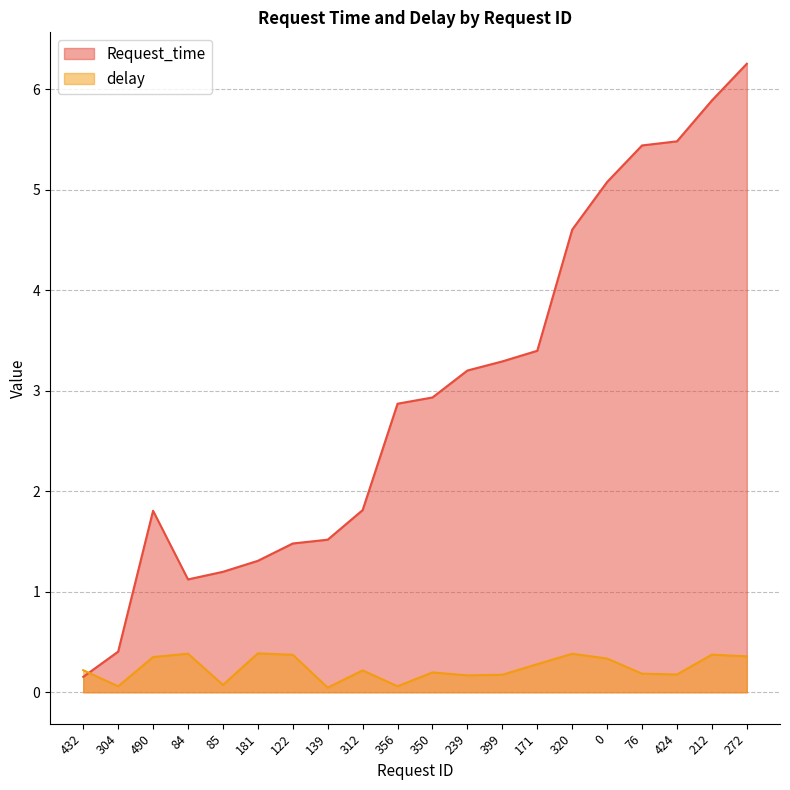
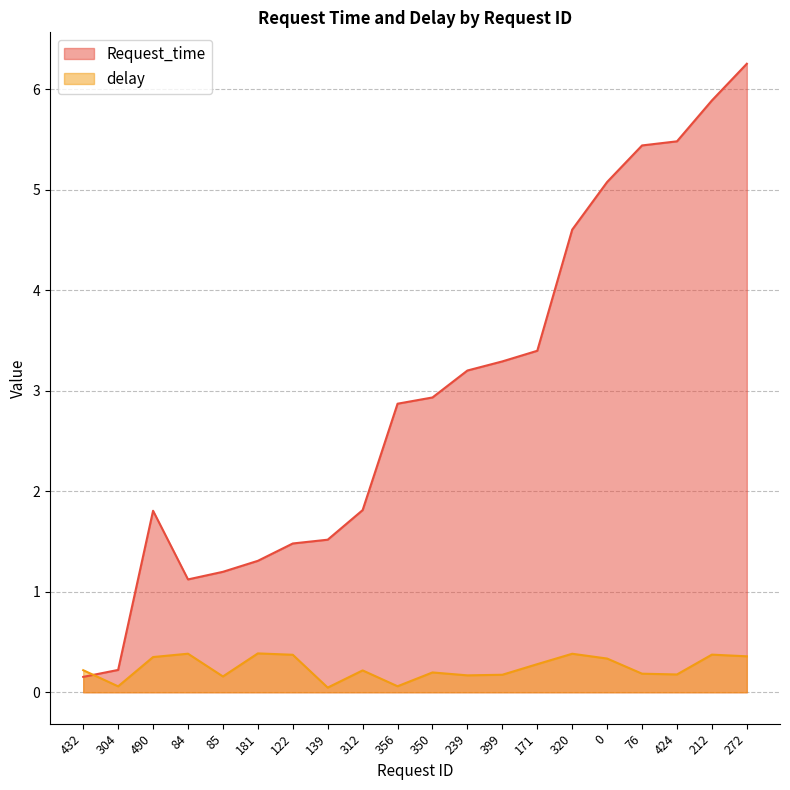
  {
    "Request_time": {
      "432": 0.15,
-     "304": 0.40,
+     "304": 0.22,
      "490": 1.81,
      "84": 1.12,
      "85": 1.20,
      "181": 1.31,
      "122": 1.48,
      "139": 1.52,
      "312": 1.81,
      "356": 2.87,
      "350": 2.93,
      "239": 3.20,
      "399": 3.29,
      "171": 3.40,
      "320": 4.60,
      "0": 5.08,
      "76": 5.44,
      "424": 5.48,
      "212": 5.89,
      "272": 6.25
    },
    "delay": {
      "432": 0.22,
      "304": 0.06,
      "490": 0.35,
      "84": 0.38,
-     "85": 0.07,
+     "85": 0.16,
      "181": 0.39,
      "122": 0.37,
      "139": 0.05,
      "312": 0.22,
      "356": 0.06,
      "350": 0.20,
      "239": 0.17,
      "399": 0.17,
      "171": 0.28,
      "320": 0.38,
      "0": 0.34,
      "76": 0.18,
      "424": 0.18,
      "212": 0.37,
      "272": 0.36
    }
  }
